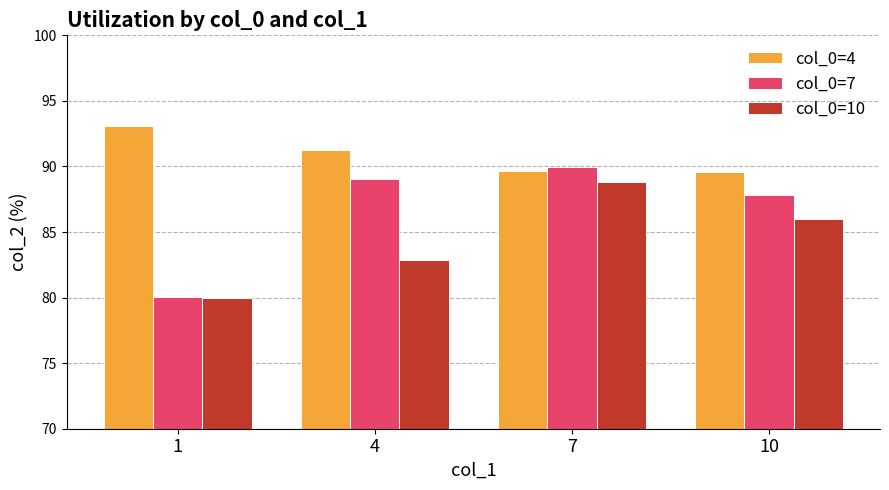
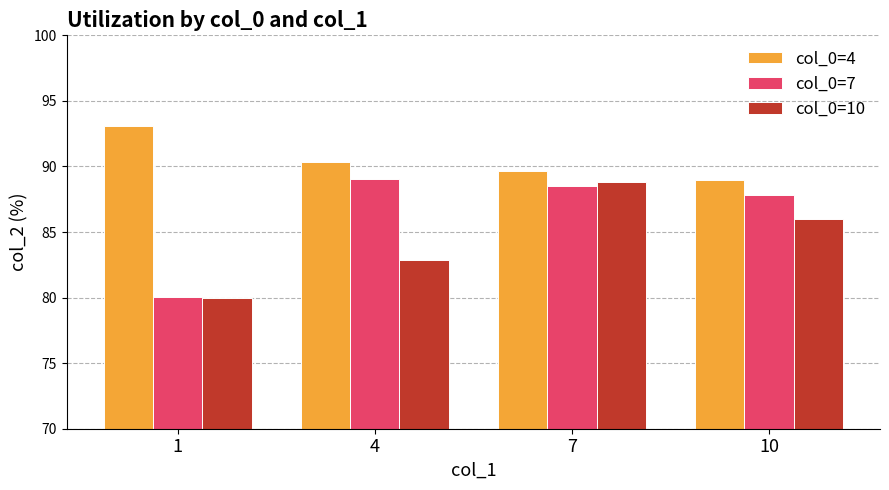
  {
    "col_0=4": {
      "1": 93.1,
-     "4": 91.3,
+     "4": 90.3,
      "7": 89.7,
-     "10": 89.6
+     "10": 89.0
    },
    "col_0=7": {
      "1": 80.1,
      "4": 89.0,
-     "7": 90.0,
+     "7": 88.5,
      "10": 87.8
    },
    "col_0=10": {
      "1": 80.0,
      "4": 82.8,
      "7": 88.8,
      "10": 86.0
    }
  }
